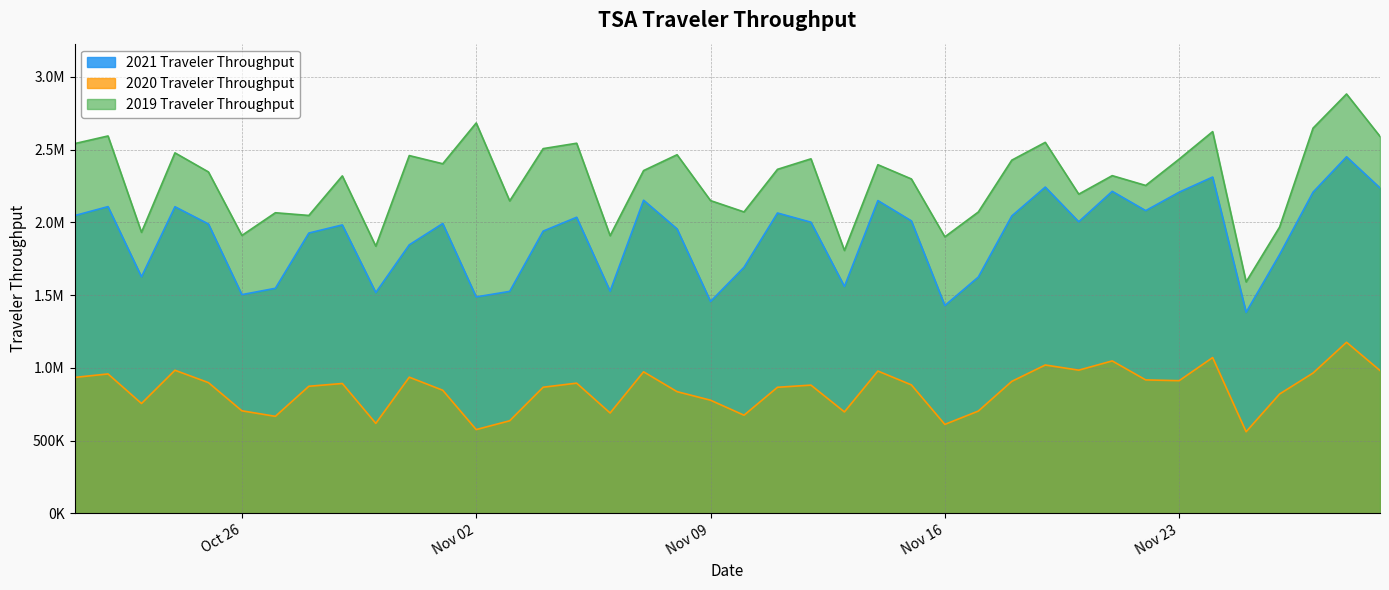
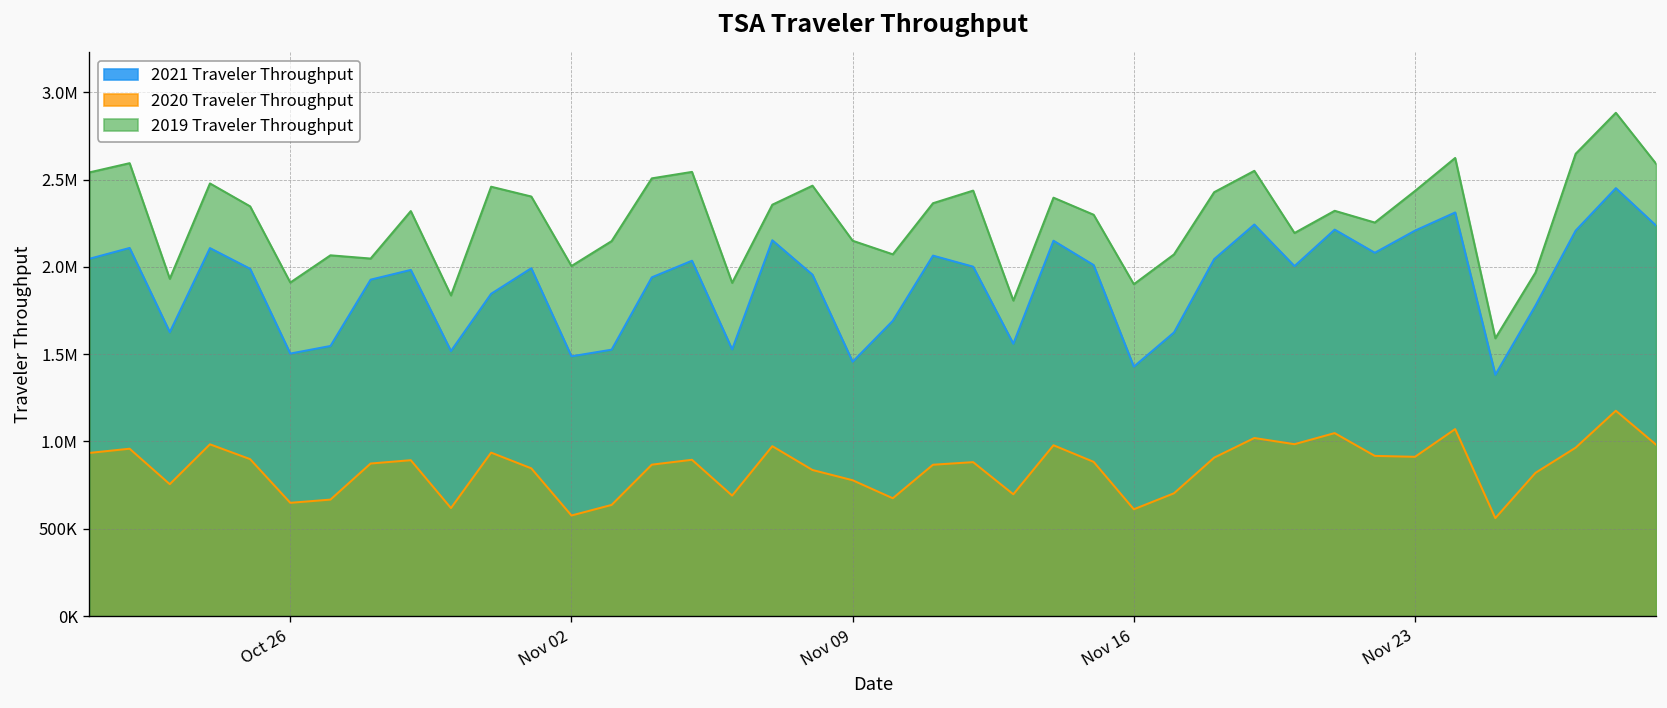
  {
    "2021 Traveler Throughput": {
      "Oct 26": 1500000,
      "Nov 02": 1490000,
      "Nov 09": 1460000,
      "Nov 16": 1430000,
      "Nov 23": 2210000
    },
    "2020 Traveler Throughput": {
-     "Oct 26": 700000,
+     "Oct 26": 650000,
      "Nov 02": 580000,
      "Nov 09": 780000,
      "Nov 16": 610000,
      "Nov 23": 910000
    },
    "2019 Traveler Throughput": {
      "Oct 26": 1910000,
-     "Nov 02": 2680000,
+     "Nov 02": 2010000,
      "Nov 09": 2150000,
      "Nov 16": 1900000,
      "Nov 23": 2440000
    }
  }
